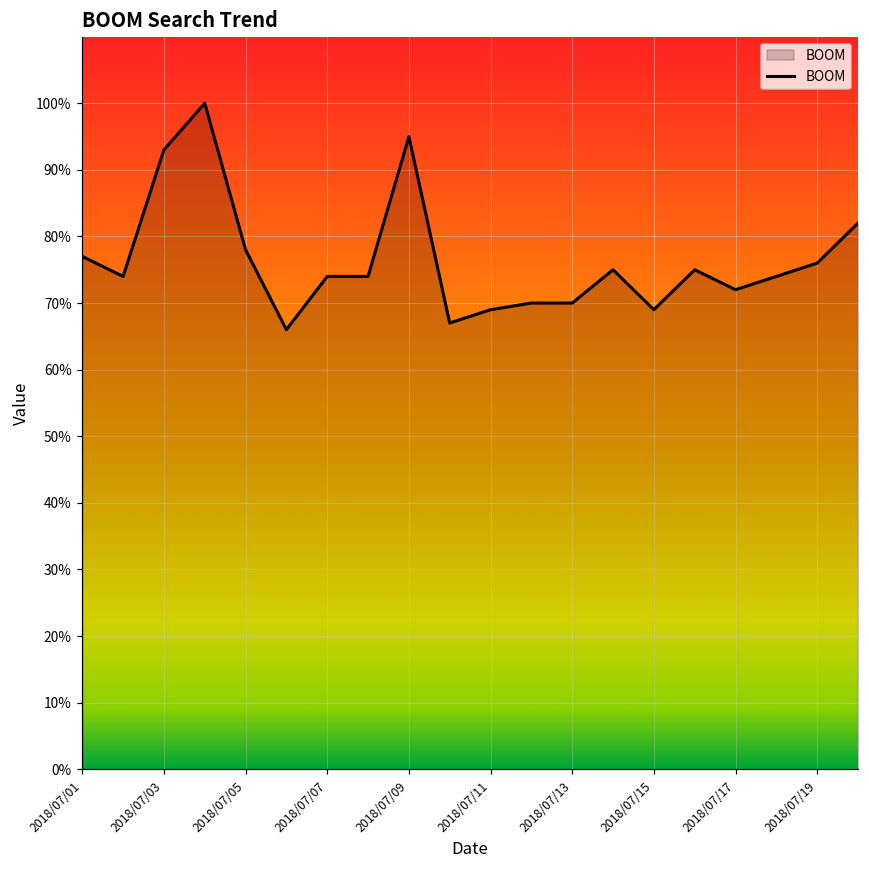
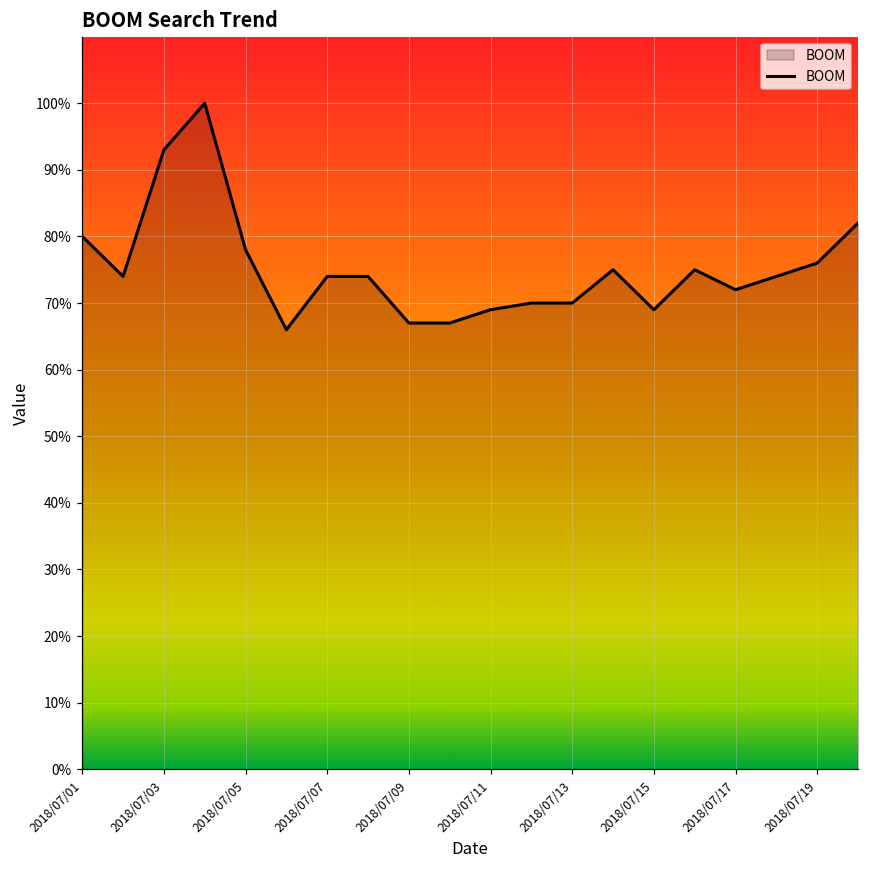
  {
-   "2018/07/01": "77%",
+   "2018/07/01": "80%",
    "2018/07/03": "93%",
    "2018/07/05": "78%",
    "2018/07/07": "74%",
-   "2018/07/09": "95%",
+   "2018/07/09": "67%",
    "2018/07/11": "69%",
    "2018/07/13": "70%",
    "2018/07/15": "69%",
    "2018/07/17": "72%",
    "2018/07/19": "76%"
  }
